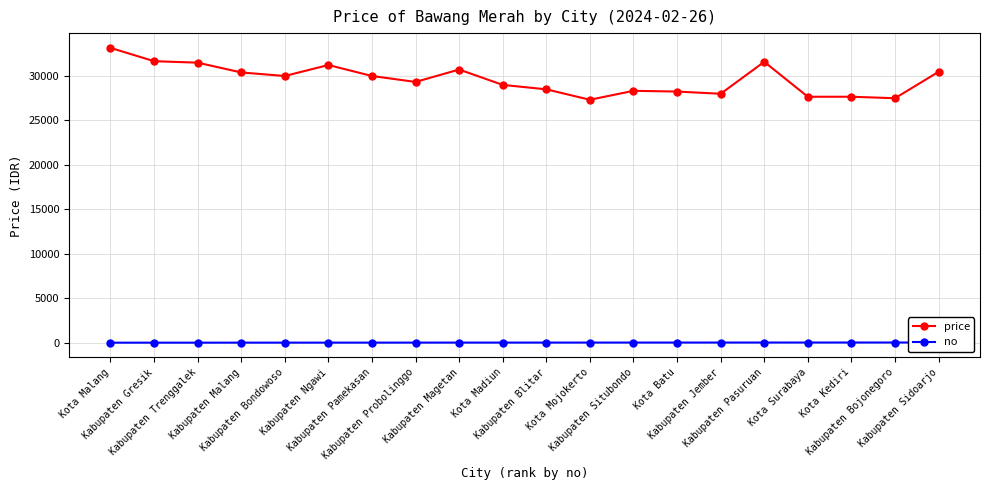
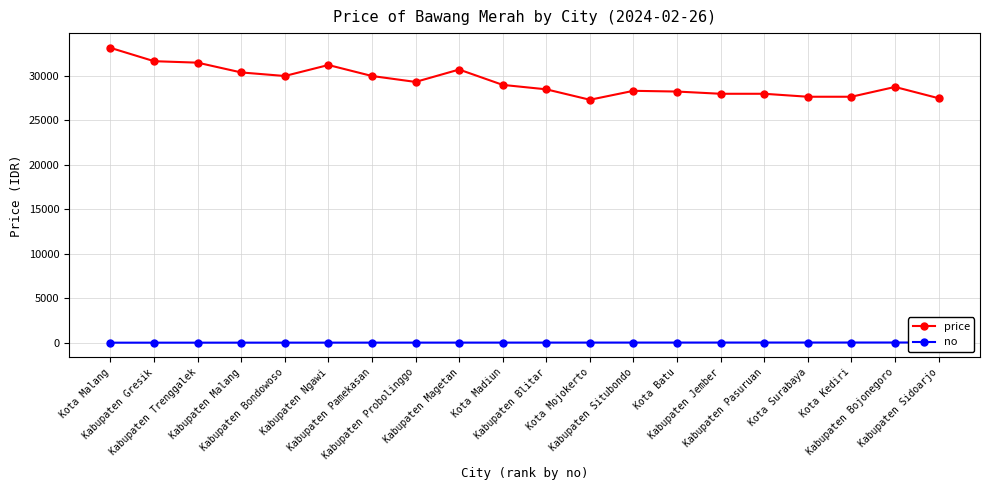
  {
    "price": {
      "Kota Malang": 33000,
      "Kabupaten Gresik": 32000,
      "Kabupaten Trenggalek": 32000,
      "Kabupaten Malang": 30000,
      "Kabupaten Bondowoso": 30000,
      "Kabupaten Ngawi": 31000,
      "Kabupaten Pamekasan": 30000,
      "Kabupaten Probolinggo": 29000,
      "Kabupaten Magetan": 31000,
      "Kota Madiun": 29000,
      "Kabupaten Blitar": 29000,
      "Kota Mojokerto": 27000,
      "Kabupaten Situbondo": 28000,
      "Kota Batu": 28000,
      "Kabupaten Jember": 28000,
-     "Kabupaten Pasuruan": 32000,
+     "Kabupaten Pasuruan": 28000,
      "Kota Surabaya": 28000,
      "Kota Kediri": 28000,
-     "Kabupaten Bojonegoro": 28000,
-     "Kabupaten Sidoarjo": 30000
+     "Kabupaten Bojonegoro": 29000,
+     "Kabupaten Sidoarjo": 28000
    },
    "no": {
      "Kota Malang": 0,
      "Kabupaten Gresik": 0,
      "Kabupaten Trenggalek": 0,
      "Kabupaten Malang": 0,
      "Kabupaten Bondowoso": 0,
      "Kabupaten Ngawi": 0,
      "Kabupaten Pamekasan": 0,
      "Kabupaten Probolinggo": 0,
      "Kabupaten Magetan": 0,
      "Kota Madiun": 0,
      "Kabupaten Blitar": 0,
      "Kota Mojokerto": 0,
      "Kabupaten Situbondo": 0,
      "Kota Batu": 0,
      "Kabupaten Jember": 0,
      "Kabupaten Pasuruan": 0,
      "Kota Surabaya": 0,
      "Kota Kediri": 0,
      "Kabupaten Bojonegoro": 0
    }
  }
